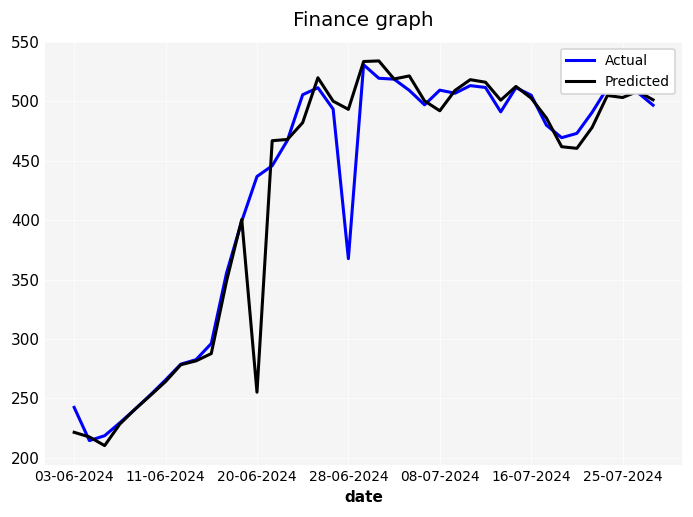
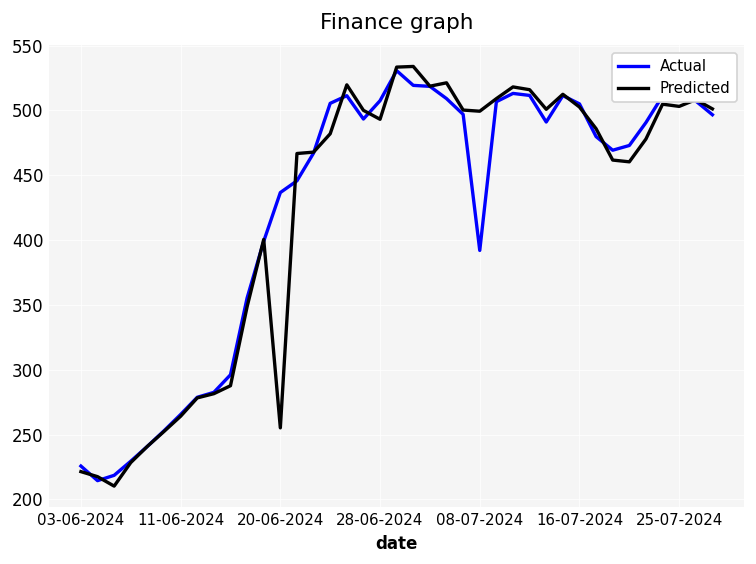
  {
    "Actual": {
-     "03-06-2024": 242,
+     "03-06-2024": 226,
      "20-06-2024": 437,
-     "28-06-2024": 368,
-     "08-07-2024": 509,
+     "28-06-2024": 508,
+     "08-07-2024": 392,
      "16-07-2024": 505
    },
    "Predicted": {
      "03-06-2024": 221,
      "20-06-2024": 255,
      "28-06-2024": 493,
-     "08-07-2024": 492,
+     "08-07-2024": 499,
      "16-07-2024": 503,
      "25-07-2024": 503
    }
  }
